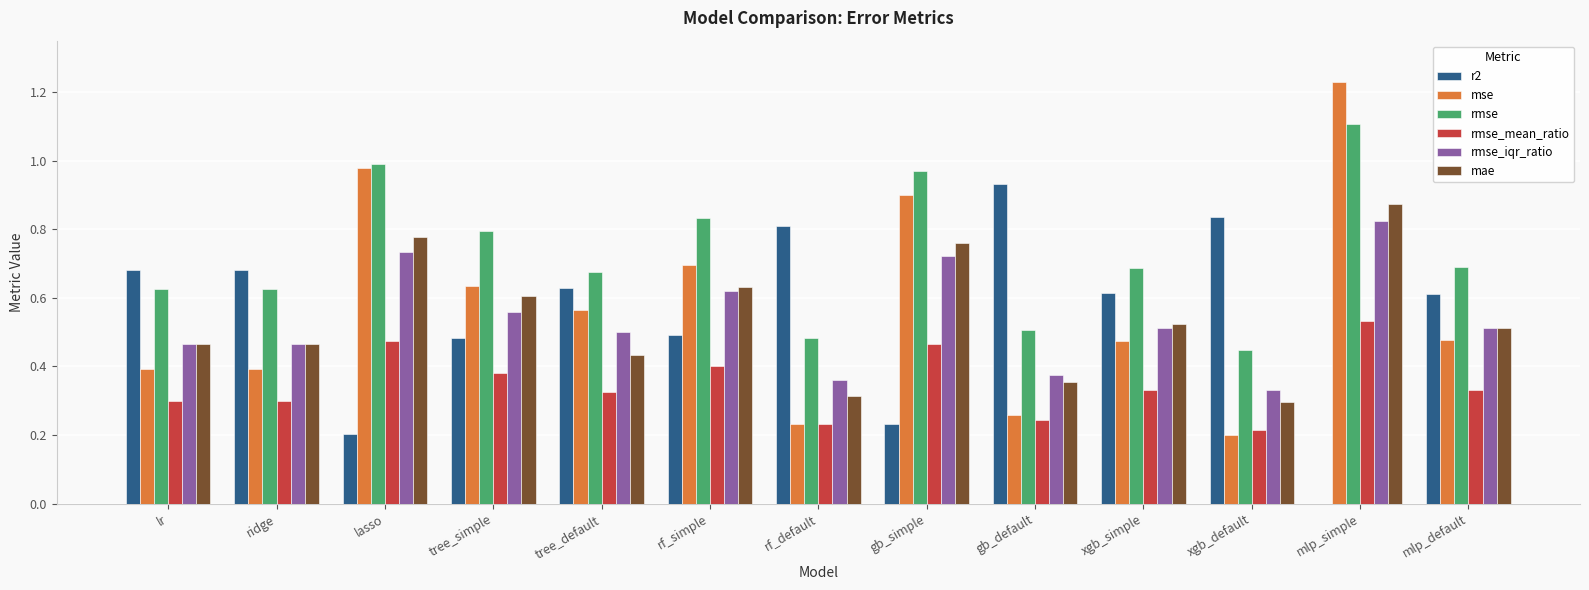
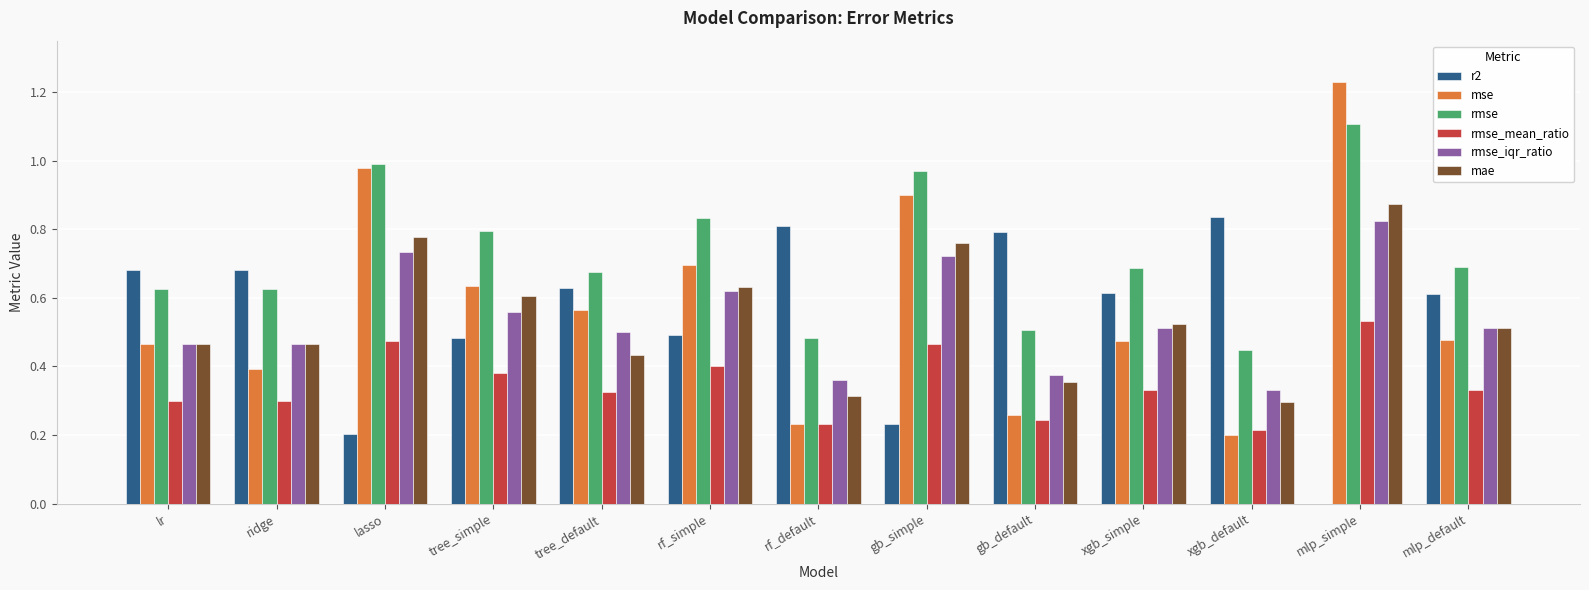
  {
    "r2": {
      "lr": 0.68,
      "ridge": 0.68,
      "lasso": 0.20,
      "tree_simple": 0.48,
      "tree_default": 0.63,
      "rf_simple": 0.49,
      "rf_default": 0.81,
      "gb_simple": 0.23,
-     "gb_default": 0.93,
+     "gb_default": 0.79,
      "xgb_simple": 0.62,
      "xgb_default": 0.84,
      "mlp_simple": 0.00,
      "mlp_default": 0.61
    },
    "mse": {
-     "lr": 0.39,
+     "lr": 0.47,
      "ridge": 0.39,
      "lasso": 0.98,
      "tree_simple": 0.63,
      "tree_default": 0.56,
      "rf_simple": 0.70,
      "rf_default": 0.23,
      "gb_simple": 0.90,
      "gb_default": 0.26,
      "xgb_simple": 0.47,
      "xgb_default": 0.20,
      "mlp_simple": 1.23,
      "mlp_default": 0.48
    },
    "rmse": {
      "lr": 0.63,
      "ridge": 0.63,
      "lasso": 0.99,
      "tree_simple": 0.80,
      "tree_default": 0.67,
      "rf_simple": 0.83,
      "rf_default": 0.48,
      "gb_simple": 0.97,
      "gb_default": 0.51,
      "xgb_simple": 0.69,
      "xgb_default": 0.45,
      "mlp_simple": 1.11,
      "mlp_default": 0.69
    },
    "rmse_mean_ratio": {
      "lr": 0.30,
      "ridge": 0.30,
      "lasso": 0.48,
      "tree_simple": 0.38,
      "tree_default": 0.32,
      "rf_simple": 0.40,
      "rf_default": 0.23,
      "gb_simple": 0.47,
      "gb_default": 0.24,
      "xgb_simple": 0.33,
      "xgb_default": 0.21,
      "mlp_simple": 0.53,
      "mlp_default": 0.33
    },
    "rmse_iqr_ratio": {
      "lr": 0.46,
      "ridge": 0.46,
      "lasso": 0.74,
      "tree_simple": 0.56,
      "tree_default": 0.50,
      "rf_simple": 0.62,
      "rf_default": 0.36,
      "gb_simple": 0.72,
      "gb_default": 0.38,
      "xgb_simple": 0.51,
      "xgb_default": 0.33,
      "mlp_simple": 0.82,
      "mlp_default": 0.51
    },
    "mae": {
      "lr": 0.47,
      "ridge": 0.47,
      "lasso": 0.78,
      "tree_simple": 0.60,
      "tree_default": 0.43,
      "rf_simple": 0.63,
      "rf_default": 0.32,
      "gb_simple": 0.76,
      "gb_default": 0.35,
      "xgb_simple": 0.52,
      "xgb_default": 0.30,
      "mlp_simple": 0.88,
      "mlp_default": 0.51
    }
  }
